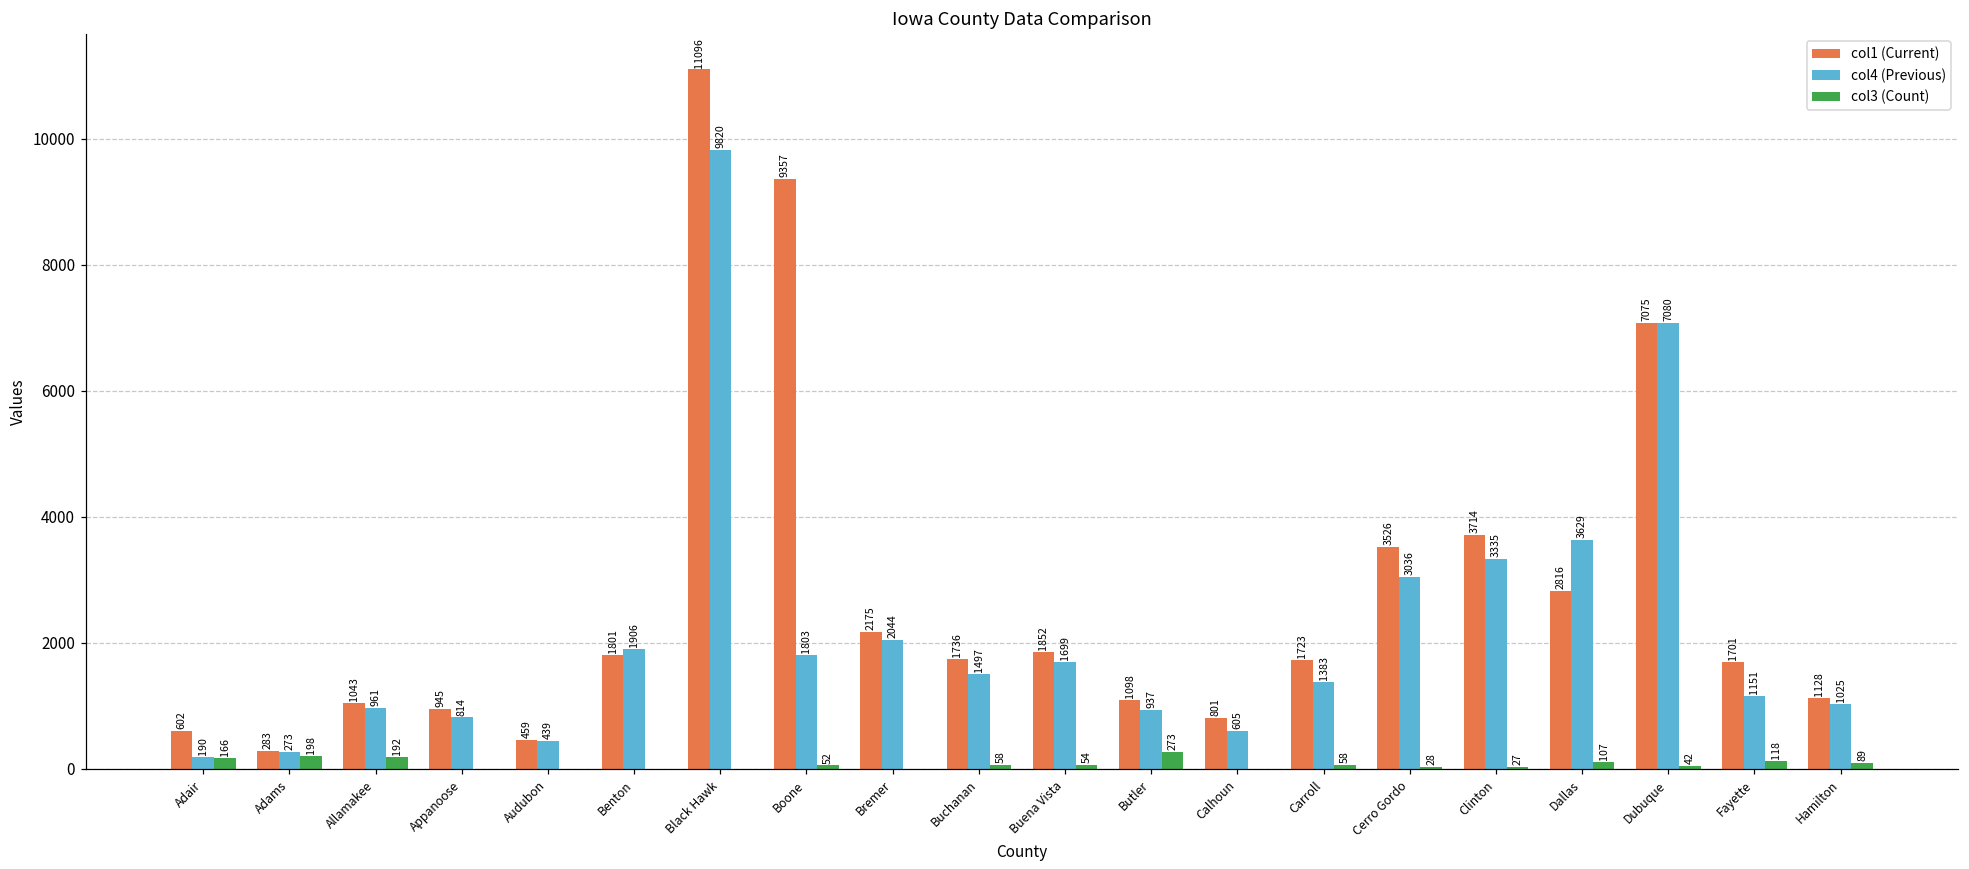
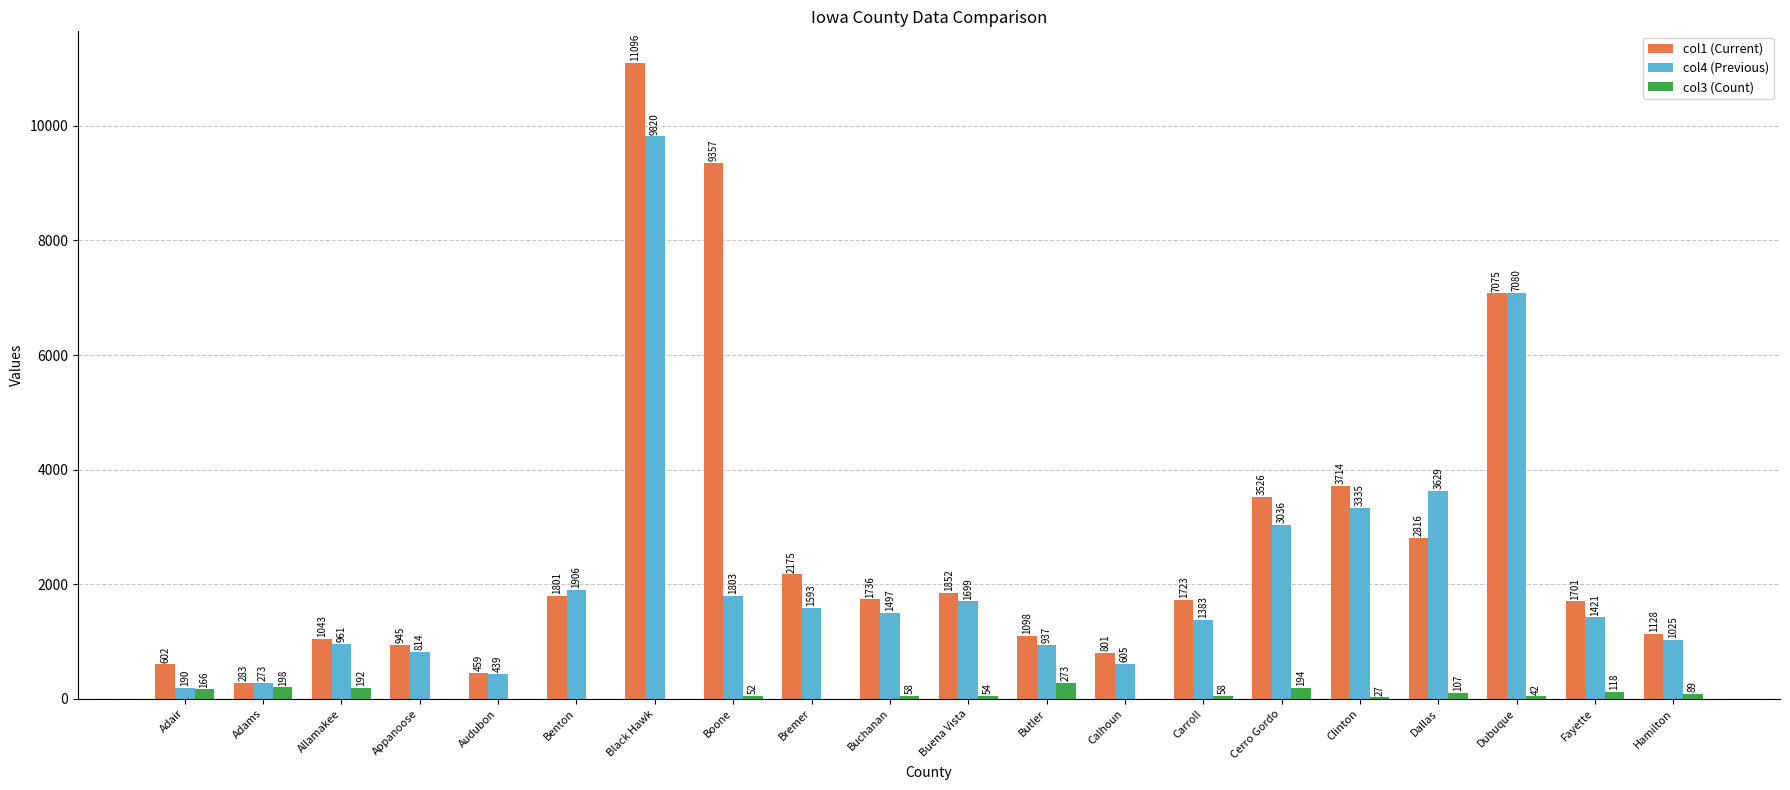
  {
    "col1 (Current)": {
      "Adair": 602,
      "Adams": 283,
      "Allamakee": 1043,
      "Appanoose": 945,
      "Audubon": 459,
      "Benton": 1801,
      "Black Hawk": 11096,
      "Boone": 9357,
      "Bremer": 2175,
      "Buchanan": 1736,
      "Buena Vista": 1852,
      "Butler": 1098,
      "Calhoun": 801,
      "Carroll": 1723,
      "Cerro Gordo": 3526,
      "Clinton": 3714,
      "Dallas": 2816,
      "Dubuque": 7075,
      "Fayette": 1701,
      "Hamilton": 1128
    },
    "col4 (Previous)": {
      "Adair": 190,
      "Adams": 273,
      "Allamakee": 961,
      "Appanoose": 814,
      "Audubon": 439,
      "Benton": 1906,
      "Black Hawk": 9820,
      "Boone": 1803,
-     "Bremer": 2044,
+     "Bremer": 1593,
      "Buchanan": 1497,
      "Buena Vista": 1699,
      "Butler": 937,
      "Calhoun": 605,
      "Carroll": 1383,
      "Cerro Gordo": 3036,
      "Clinton": 3335,
      "Dallas": 3629,
      "Dubuque": 7080,
-     "Fayette": 1151,
+     "Fayette": 1421,
      "Hamilton": 1025
    },
    "col3 (Count)": {
      "Adair": 166,
      "Adams": 198,
      "Allamakee": 192,
      "Boone": 52,
      "Buchanan": 58,
      "Buena Vista": 54,
      "Butler": 273,
      "Carroll": 58,
-     "Cerro Gordo": 28,
+     "Cerro Gordo": 194,
      "Clinton": 27,
      "Dallas": 107,
      "Dubuque": 42,
      "Fayette": 118,
      "Hamilton": 89
    }
  }
